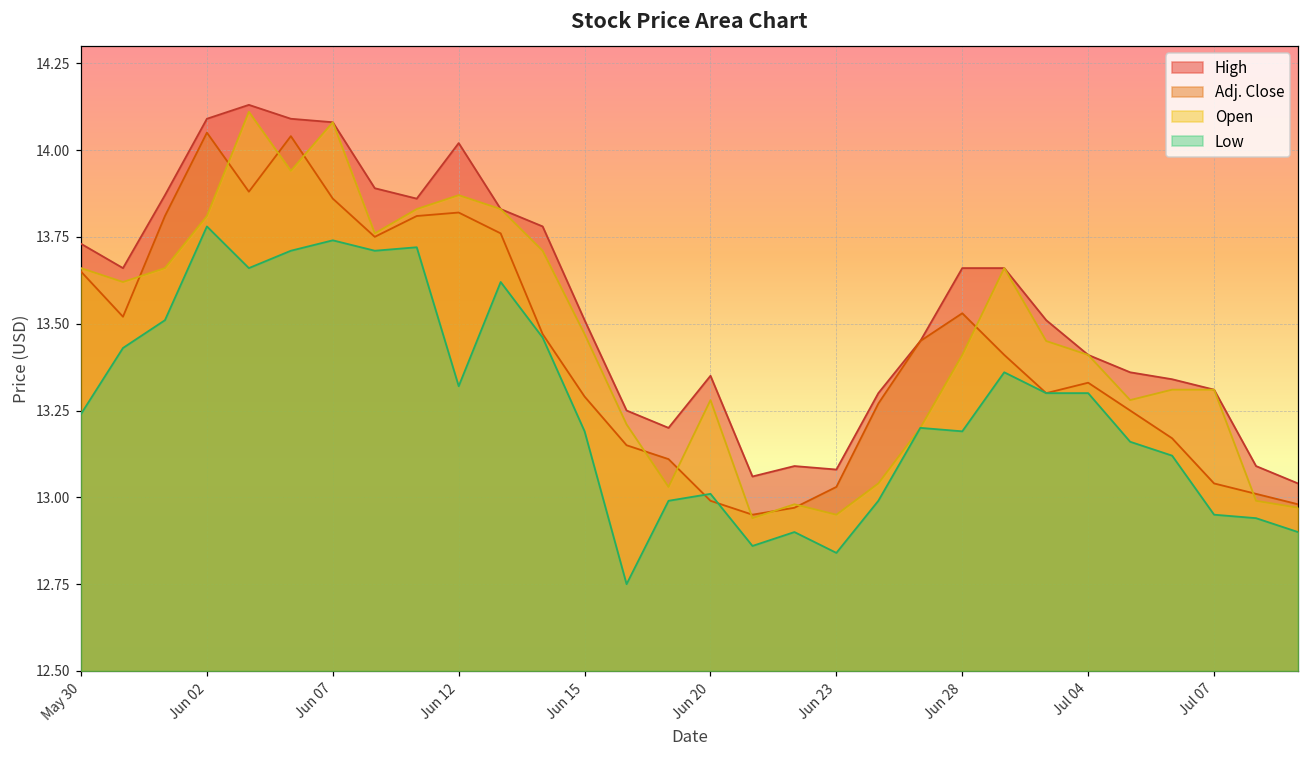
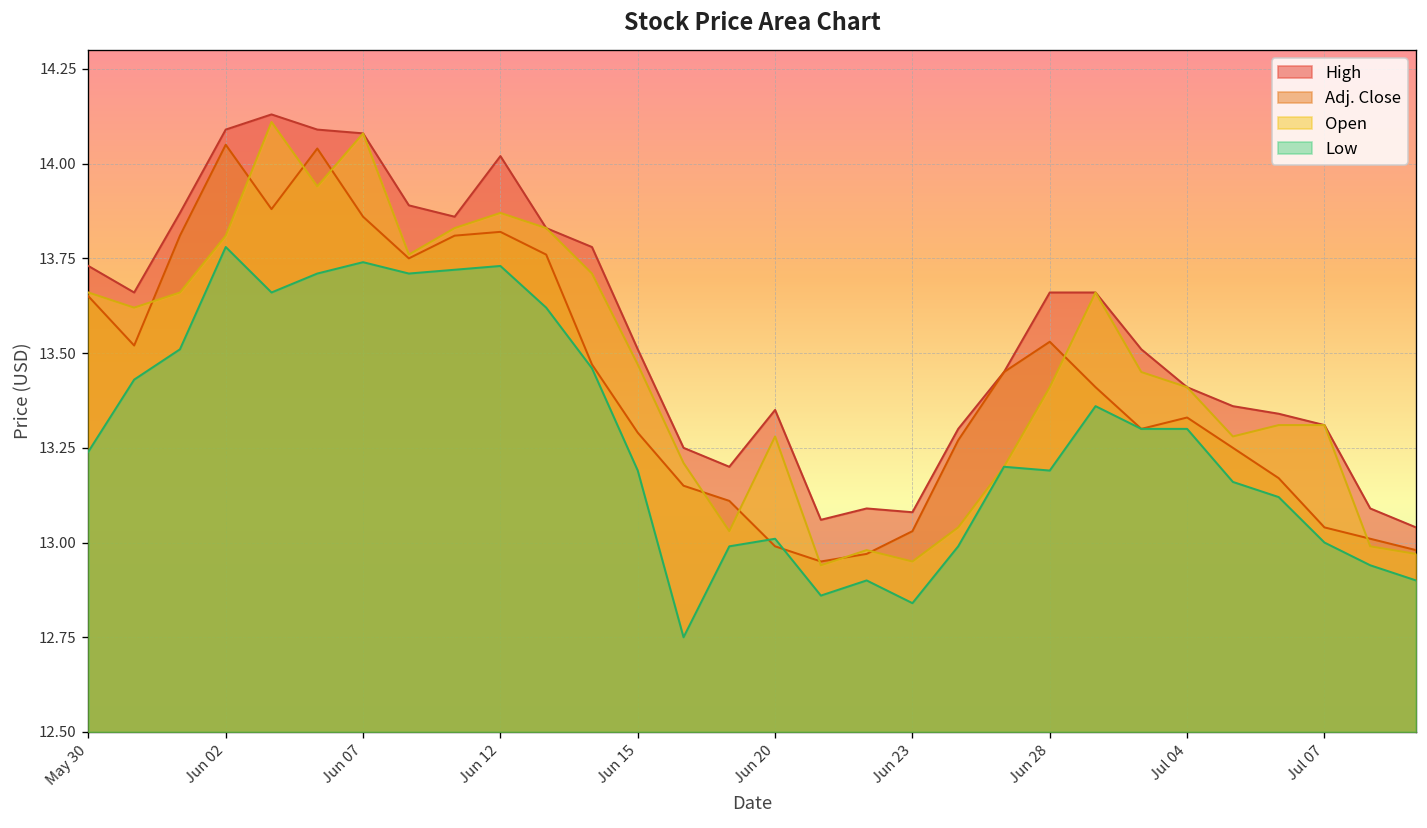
  {
    "Low": {
      "May 30": 13.24,
      "Jun 02": 13.78,
      "Jun 07": 13.74,
-     "Jun 12": 13.32,
+     "Jun 12": 13.73,
      "Jun 15": 13.19,
      "Jun 20": 13.01,
      "Jun 23": 12.84,
      "Jun 28": 13.19,
      "Jul 04": 13.30,
-     "Jul 07": 12.95
+     "Jul 07": 13.00
    }
  }
